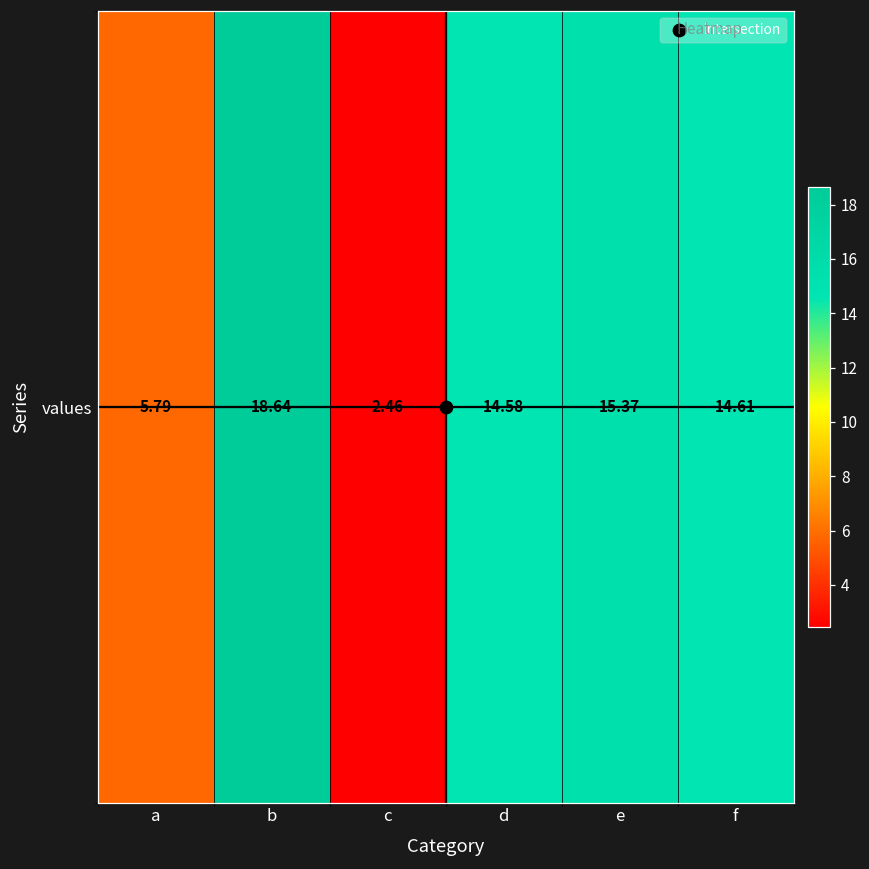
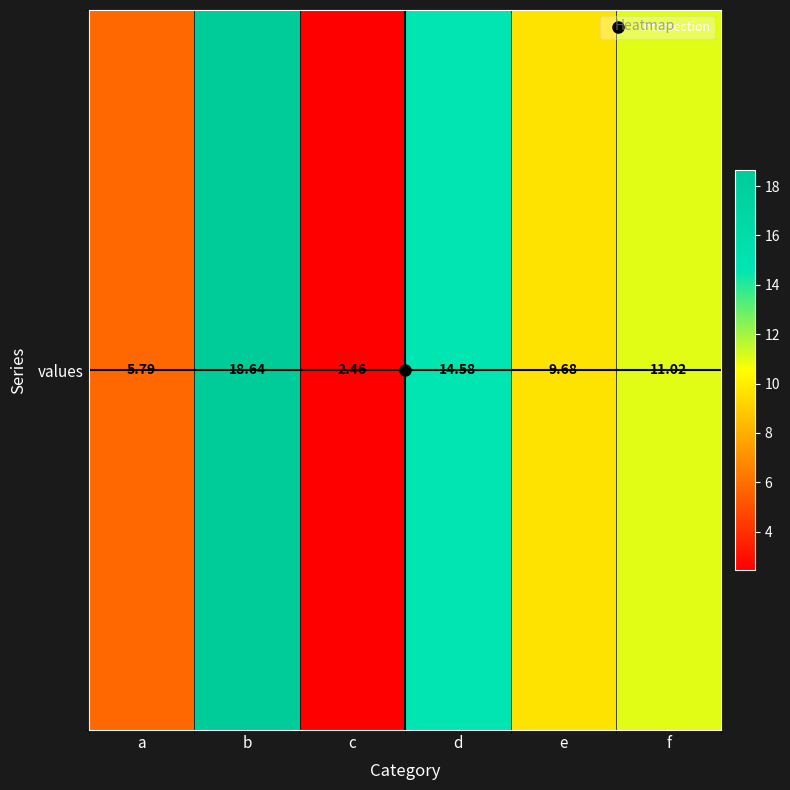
  {
    "values": {
      "a": 5.79,
      "b": 18.64,
      "c": 2.46,
      "d": 14.58,
-     "e": 15.37,
-     "f": 14.61
+     "e": 9.68,
+     "f": 11.02
    }
  }
